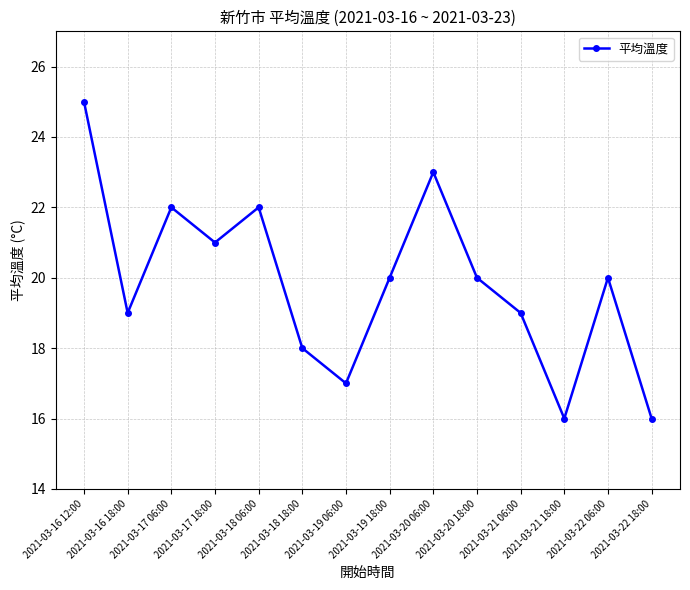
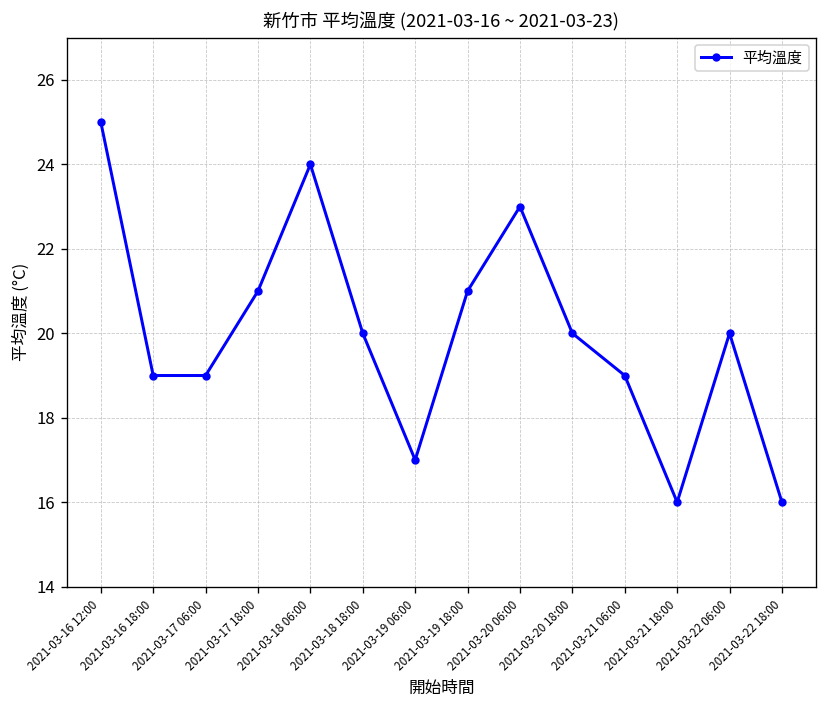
  {
    "2021-03-16 12:00": 25,
    "2021-03-16 18:00": 19,
-   "2021-03-17 06:00": 22,
+   "2021-03-17 06:00": 19,
    "2021-03-17 18:00": 21,
-   "2021-03-18 06:00": 22,
-   "2021-03-18 18:00": 18,
+   "2021-03-18 06:00": 24,
+   "2021-03-18 18:00": 20,
    "2021-03-19 06:00": 17,
-   "2021-03-19 18:00": 20,
+   "2021-03-19 18:00": 21,
    "2021-03-20 06:00": 23,
    "2021-03-20 18:00": 20,
    "2021-03-21 06:00": 19,
    "2021-03-21 18:00": 16,
    "2021-03-22 06:00": 20,
    "2021-03-22 18:00": 16
  }
